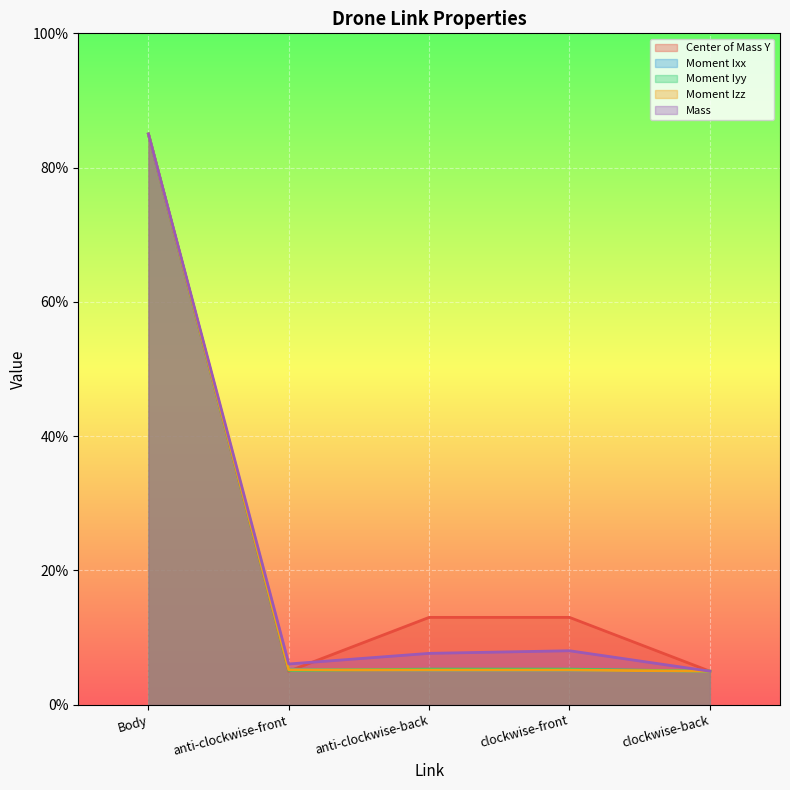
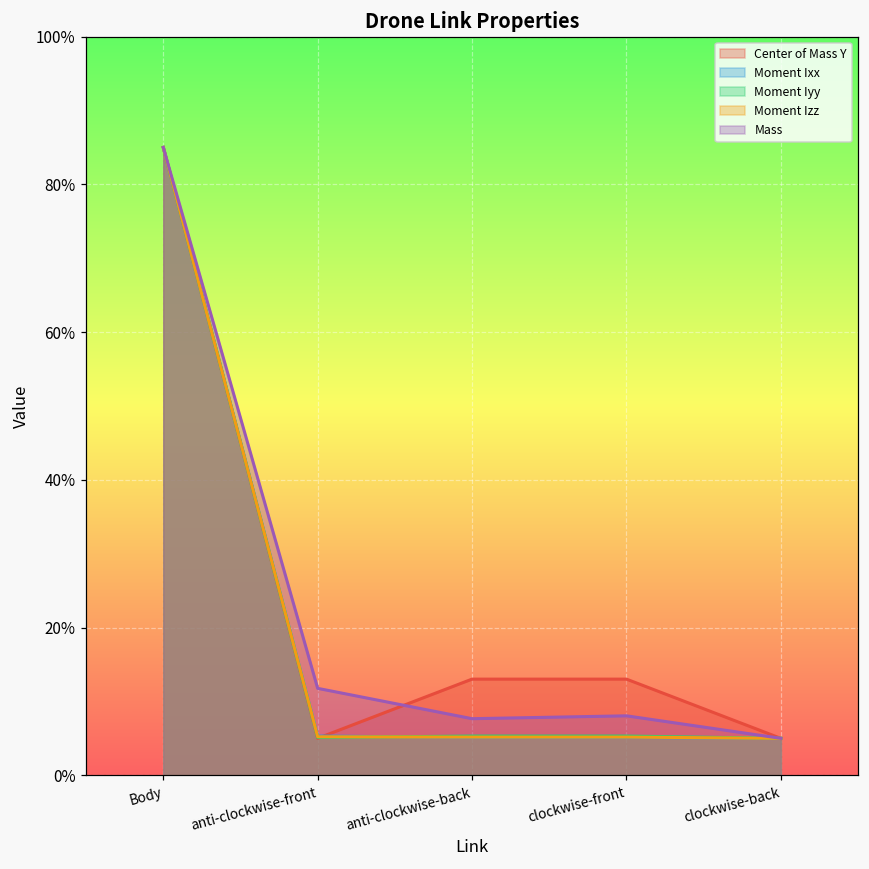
  {
    "Mass": {
-     "anti-clockwise-front": "6%",
+     "anti-clockwise-front": "12%",
      "anti-clockwise-back": "8%",
      "clockwise-front": "8%"
    }
  }
